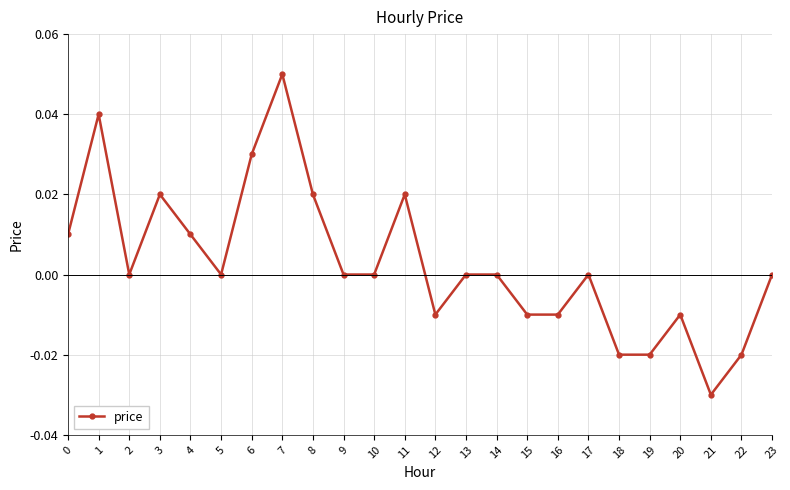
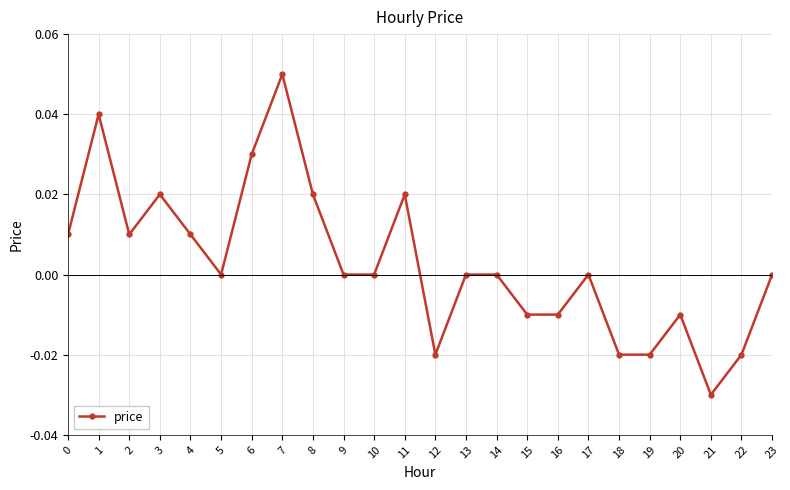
  {
    "0": 0.01,
    "1": 0.04,
-   "2": 0.00,
+   "2": 0.01,
    "3": 0.02,
    "4": 0.01,
    "5": 0.00,
    "6": 0.03,
    "7": 0.05,
    "8": 0.02,
    "9": 0.00,
    "10": 0.00,
    "11": 0.02,
-   "12": -0.01,
+   "12": -0.02,
    "13": 0.00,
    "14": 0.00,
    "15": -0.01,
    "16": -0.01,
    "17": 0.00,
    "18": -0.02,
    "19": -0.02,
    "20": -0.01,
    "21": -0.03,
    "22": -0.02,
    "23": 0.00
  }
